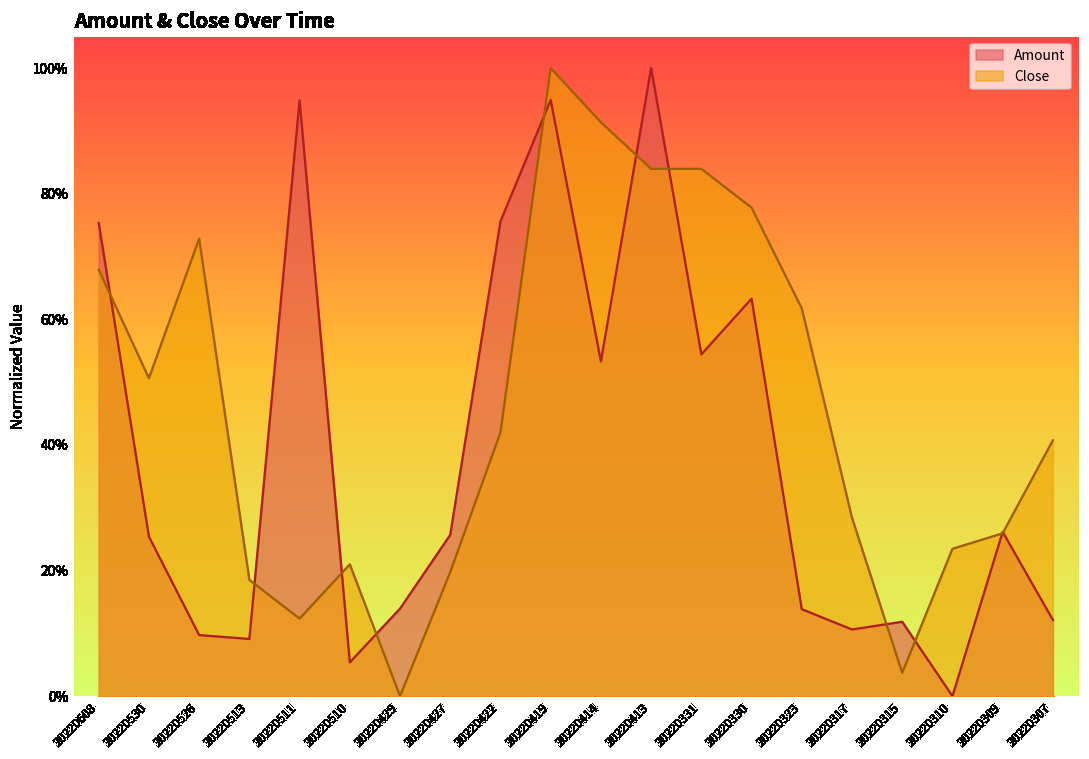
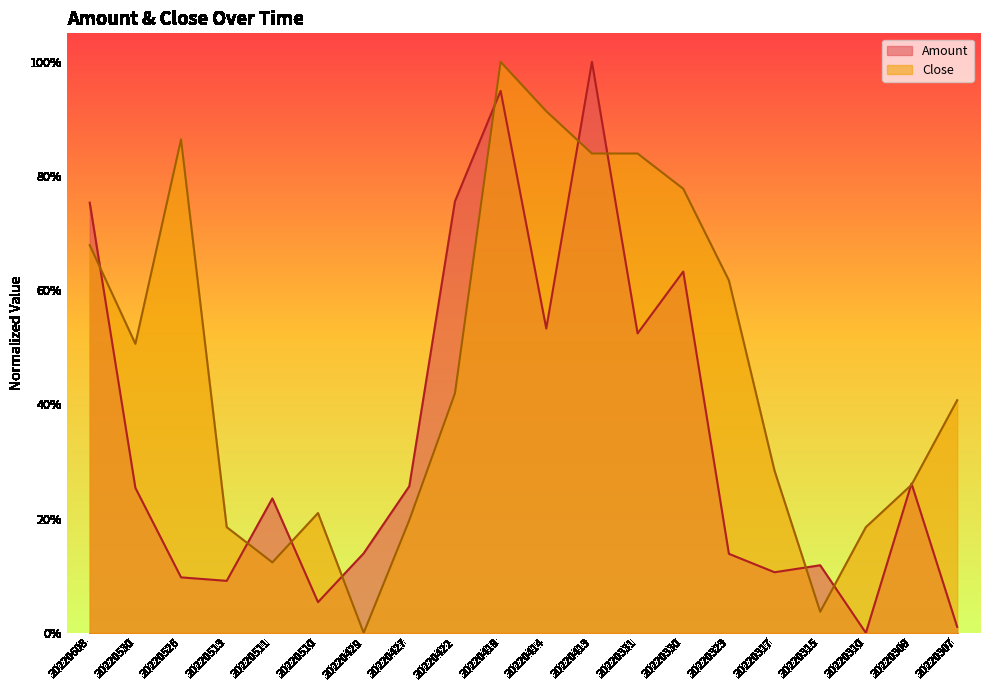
  {
    "Amount": {
      "20220608": "75%",
      "20220530": "25%",
      "20220526": "10%",
      "20220513": "9%",
-     "20220511": "95%",
+     "20220511": "24%",
      "20220510": "5%",
      "20220429": "14%",
      "20220427": "26%",
      "20220422": "76%",
      "20220419": "95%",
      "20220414": "53%",
      "20220413": "100%",
-     "20220331": "54%",
+     "20220331": "52%",
      "20220330": "63%",
      "20220323": "14%",
      "20220317": "11%",
      "20220315": "12%",
      "20220310": "0%",
-     "20220307": "12%"
+     "20220307": "1%"
    },
    "Close": {
      "20220608": "68%",
      "20220530": "51%",
-     "20220526": "73%",
+     "20220526": "86%",
      "20220513": "19%",
      "20220511": "12%",
      "20220510": "21%",
      "20220429": "0%",
      "20220427": "20%",
      "20220422": "42%",
      "20220419": "100%",
      "20220414": "91%",
      "20220413": "84%",
      "20220331": "84%",
      "20220330": "78%",
      "20220323": "62%",
      "20220317": "28%",
      "20220315": "4%",
-     "20220310": "23%",
+     "20220310": "19%",
      "20220307": "41%"
    }
  }
